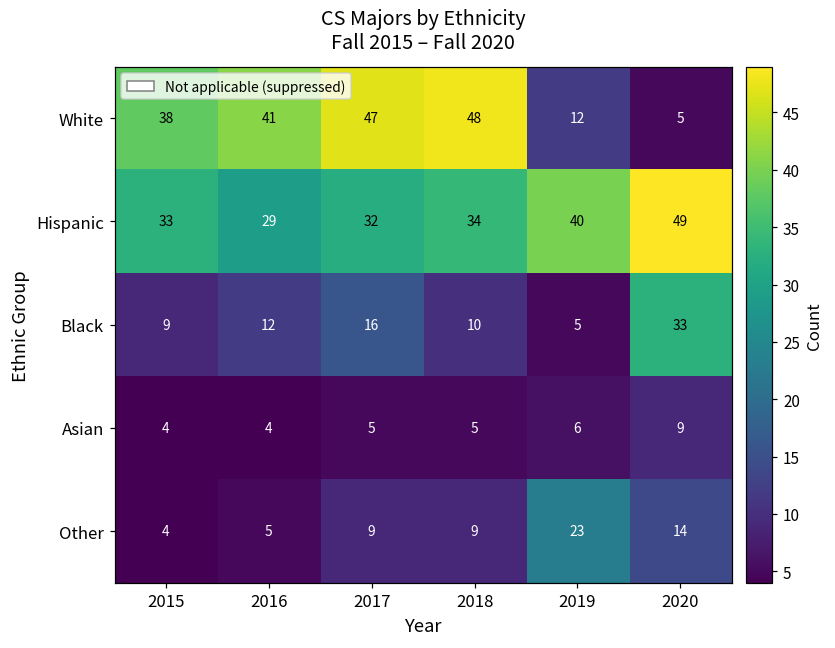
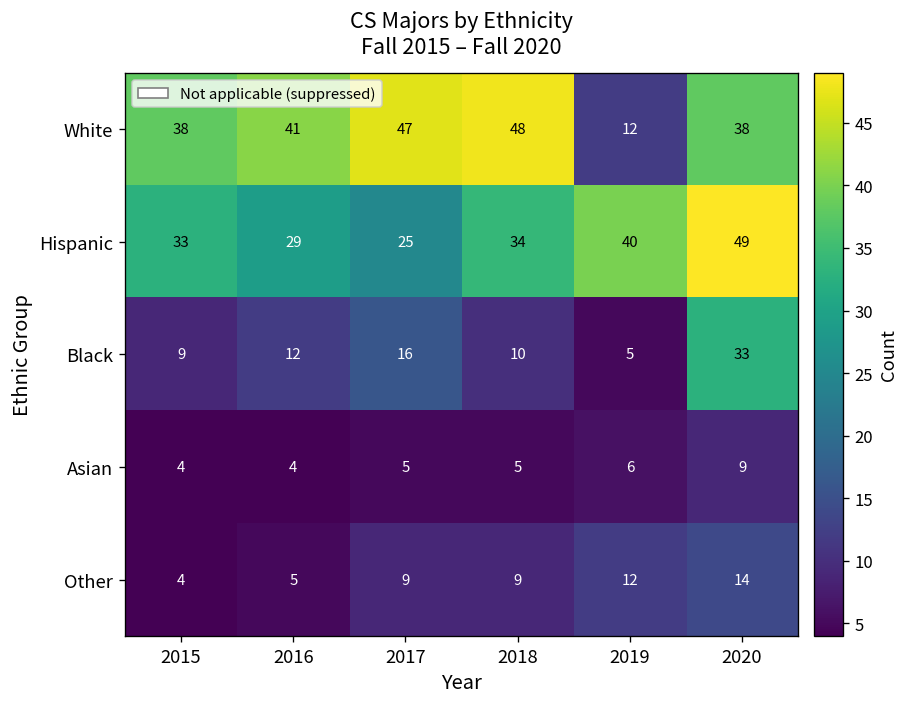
  {
    "White": {
      "2015": 38,
      "2016": 41,
      "2017": 47,
      "2018": 48,
      "2019": 12,
-     "2020": 5
+     "2020": 38
    },
    "Hispanic": {
      "2015": 33,
      "2016": 29,
-     "2017": 32,
+     "2017": 25,
      "2018": 34,
      "2019": 40,
      "2020": 49
    },
    "Black": {
      "2015": 9,
      "2016": 12,
      "2017": 16,
      "2018": 10,
      "2019": 5,
      "2020": 33
    },
    "Asian": {
      "2015": 4,
      "2016": 4,
      "2017": 5,
      "2018": 5,
      "2019": 6,
      "2020": 9
    },
    "Other": {
      "2015": 4,
      "2016": 5,
      "2017": 9,
      "2018": 9,
-     "2019": 23,
+     "2019": 12,
      "2020": 14
    }
  }
